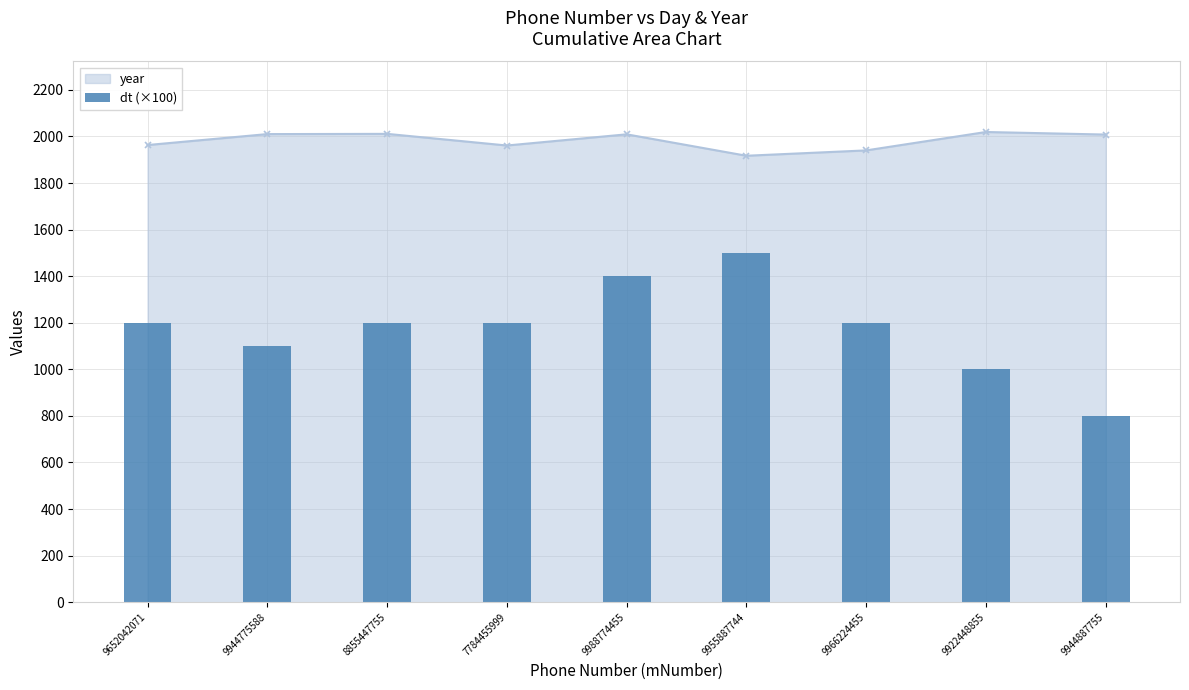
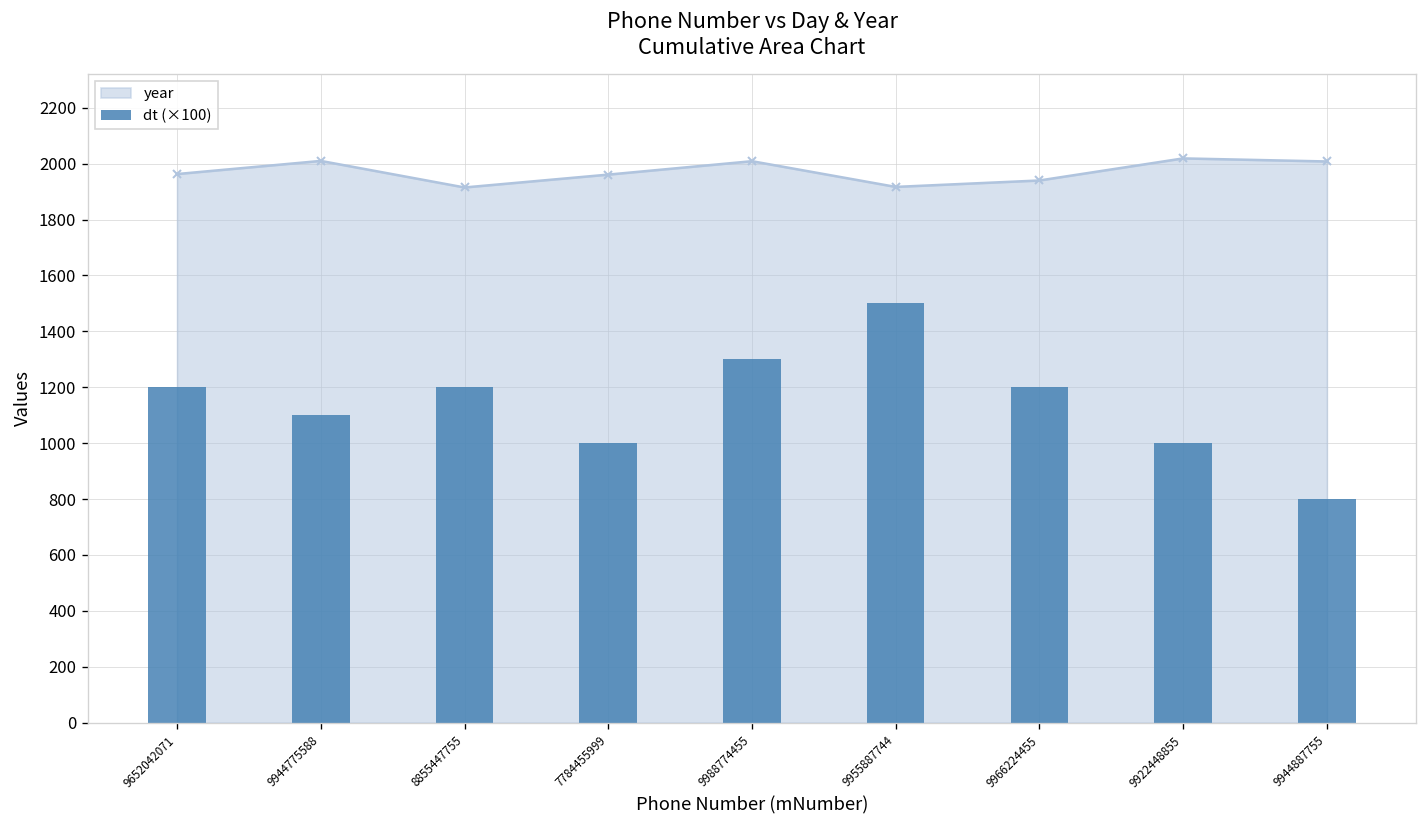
  {
    "year": {
      "9652042071": 1960,
      "9944775588": 2010,
-     "8855447755": 2010,
+     "8855447755": 1920,
      "7784455999": 1960,
      "9988774455": 2010,
      "9955887744": 1920,
      "9966224455": 1940,
      "9922448855": 2020,
      "9944887755": 2010
    },
    "dt (×100)": {
      "9652042071": 1200,
      "9944775588": 1100,
      "8855447755": 1200,
-     "7784455999": 1200,
-     "9988774455": 1400,
+     "7784455999": 1000,
+     "9988774455": 1300,
      "9955887744": 1500,
      "9966224455": 1200,
      "9922448855": 1000,
      "9944887755": 800
    }
  }
